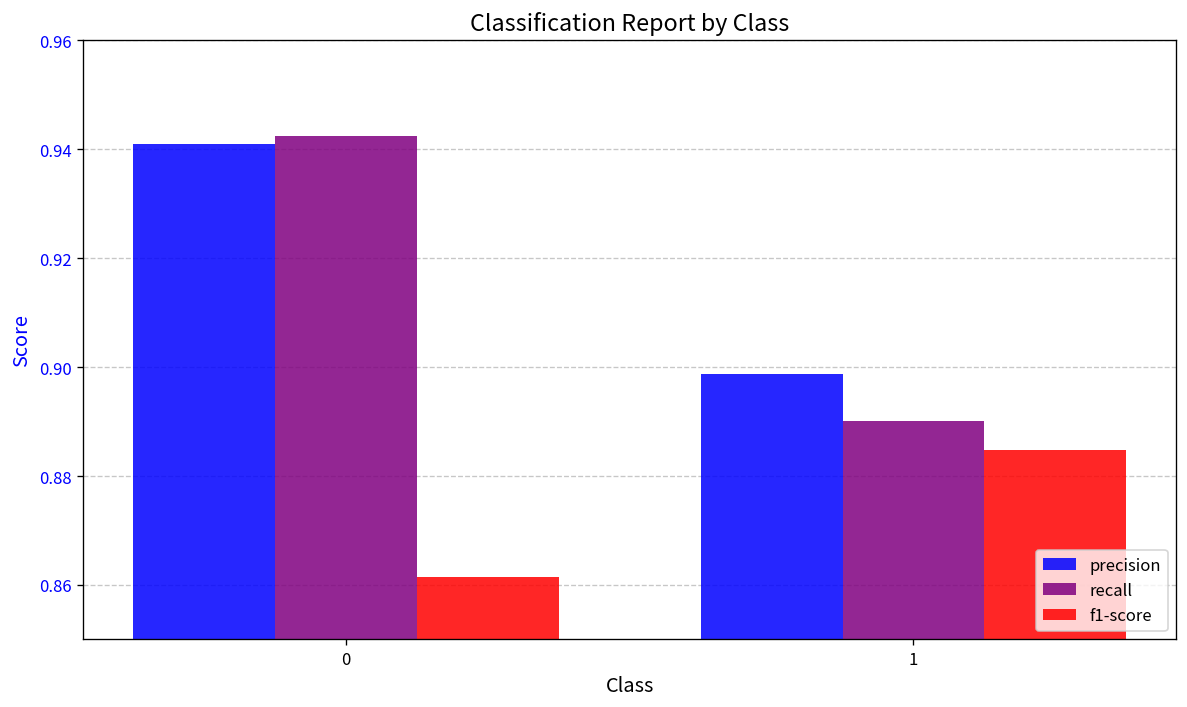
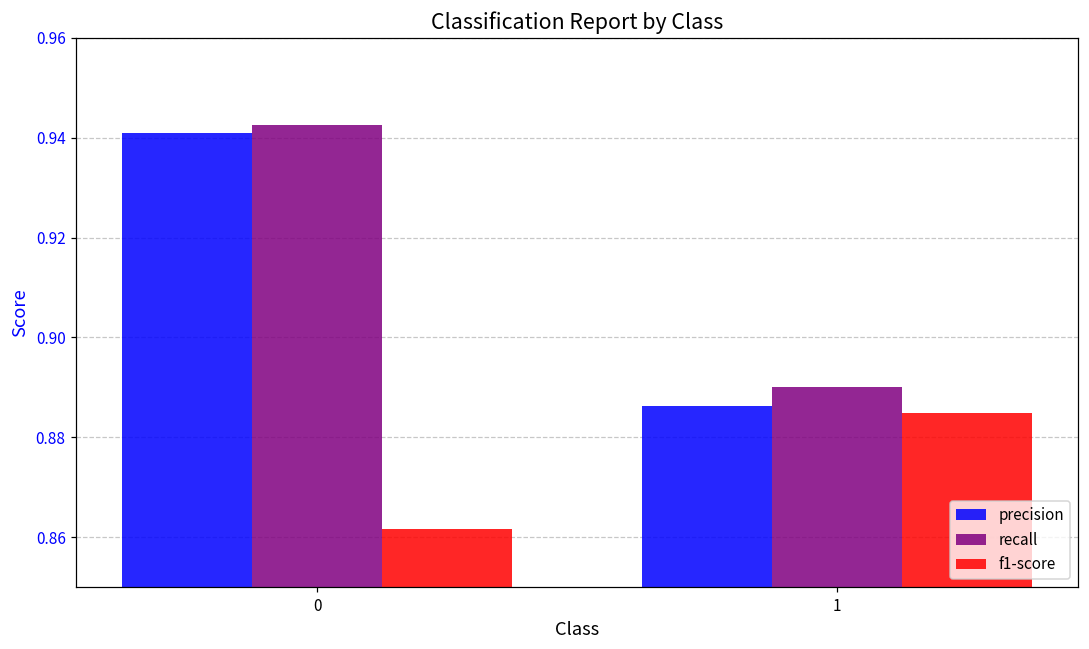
  {
    "precision": {
      "0": 0.941,
-     "1": 0.899
+     "1": 0.886
    },
    "recall": {
      "0": 0.942,
      "1": 0.890
    },
    "f1-score": {
      "0": 0.862,
      "1": 0.885
    }
  }
